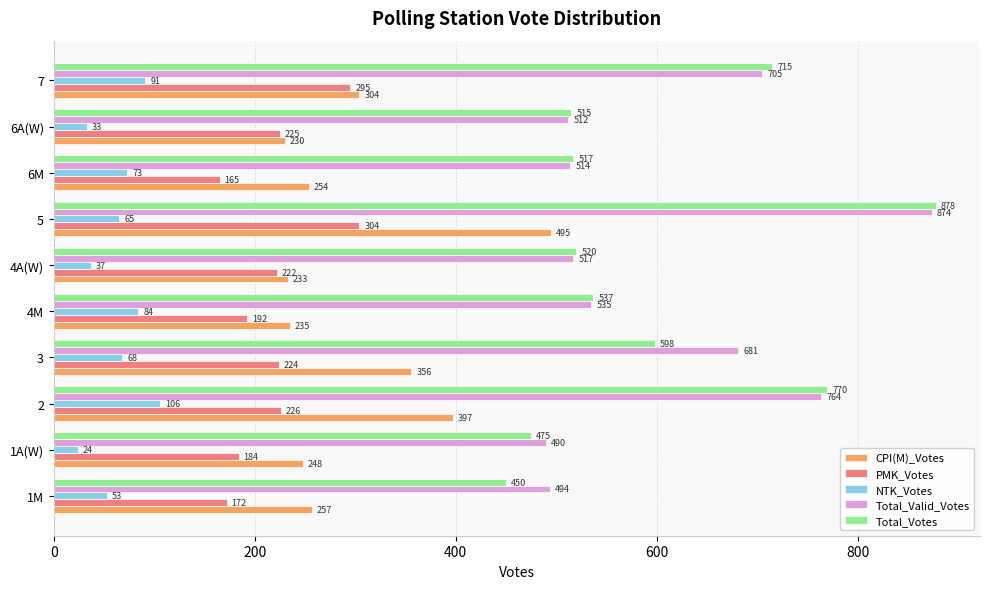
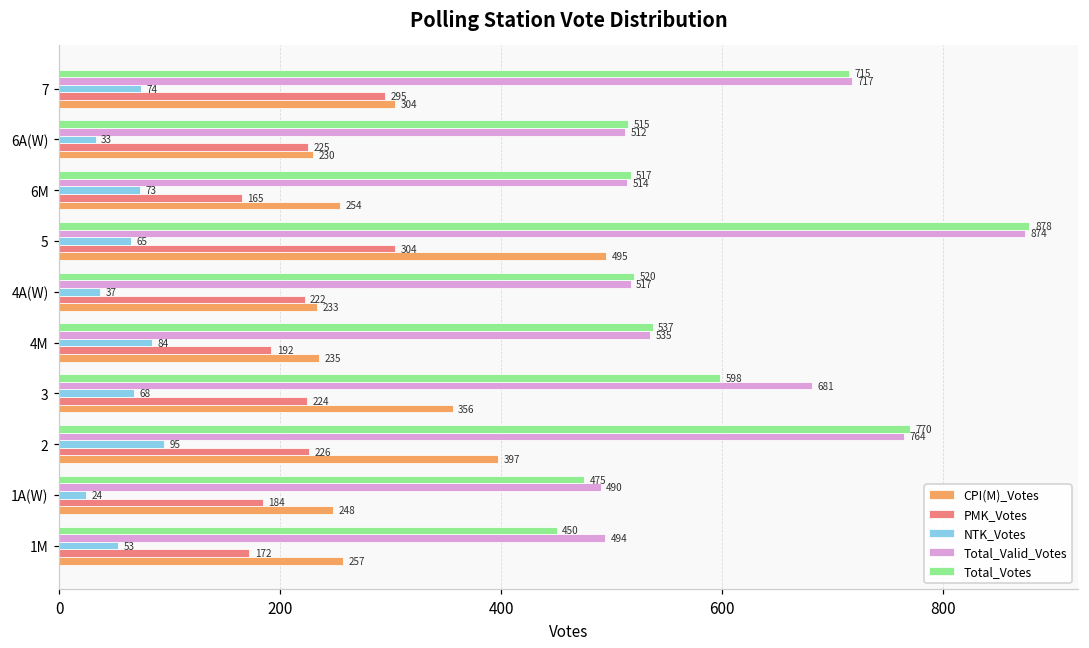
  {
    "NTK_Votes": {
-     "7": 91,
+     "7": 74,
      "6A(W)": 33,
      "6M": 73,
      "5": 65,
      "4A(W)": 37,
      "4M": 84,
      "3": 68,
-     "2": 106,
+     "2": 95,
      "1A(W)": 24,
      "1M": 53
    },
    "Total_Valid_Votes": {
-     "7": 705,
+     "7": 717,
      "3": 681,
      "2": 764,
      "1A(W)": 490,
      "1M": 494
    },
    "Total_Votes": {
      "7": 715,
      "3": 598,
      "2": 770,
      "1A(W)": 475,
      "1M": 450
    }
  }
